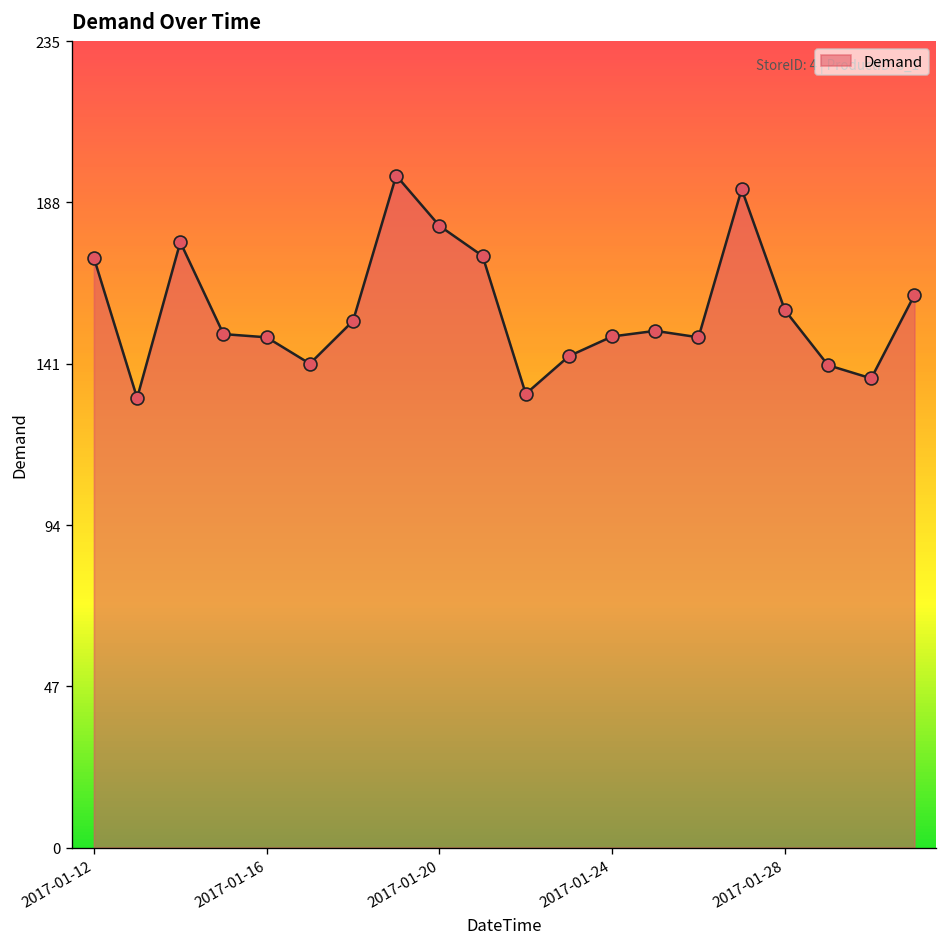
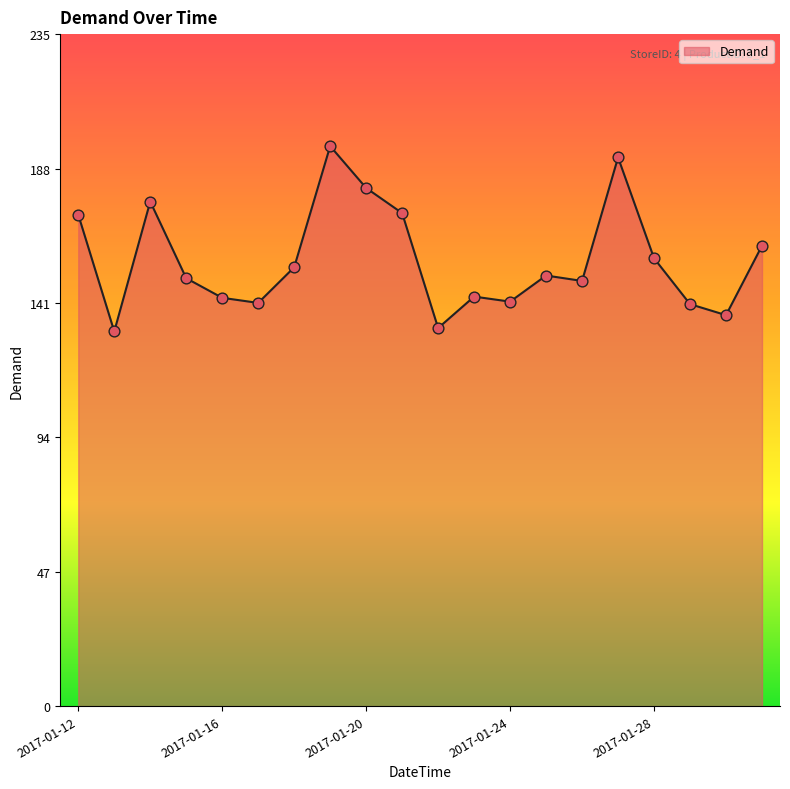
  {
    "2017-01-12": 172,
-   "2017-01-16": 149,
+   "2017-01-16": 143,
    "2017-01-20": 182,
-   "2017-01-24": 149,
+   "2017-01-24": 142,
    "2017-01-28": 157
  }
